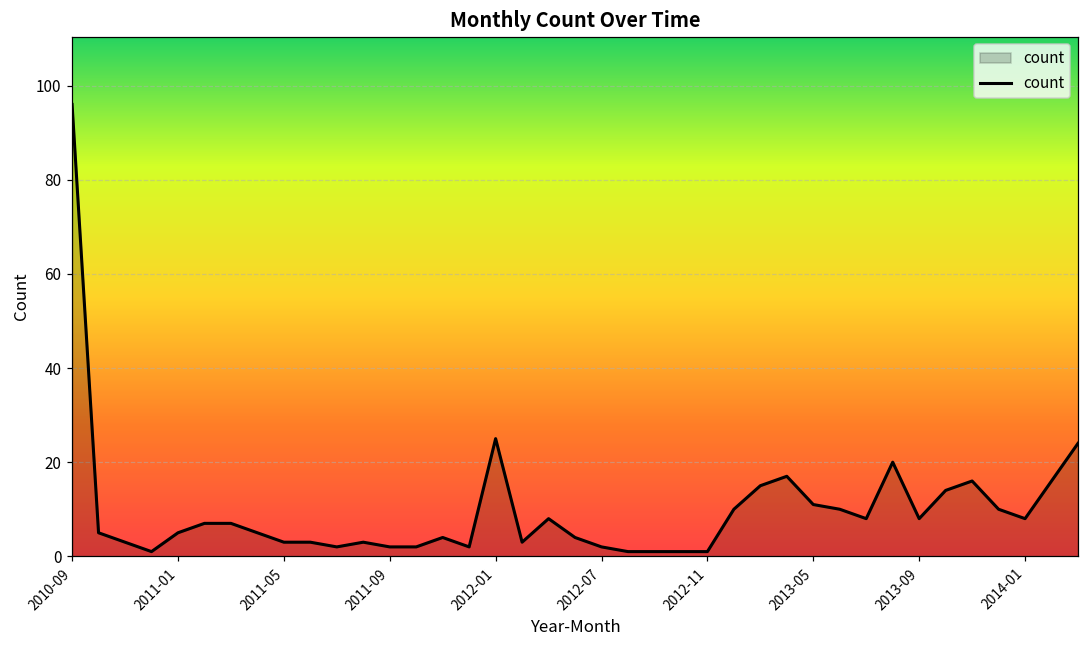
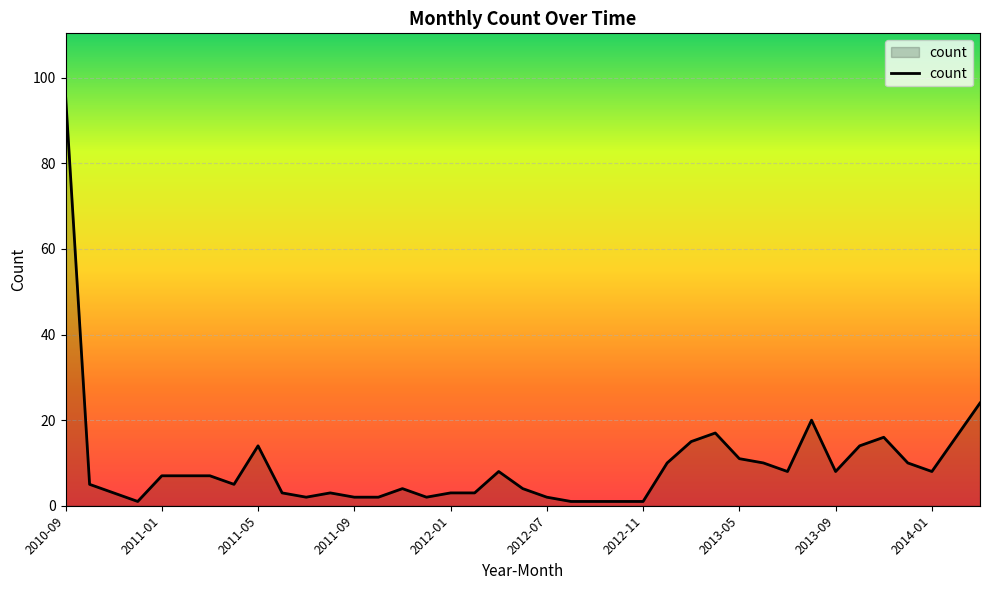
  {
    "2010-09": 96,
-   "2011-01": 5,
-   "2011-05": 3,
+   "2011-01": 7,
+   "2011-05": 14,
    "2011-09": 2,
-   "2012-01": 25,
+   "2012-01": 3,
    "2012-07": 2,
    "2012-11": 1,
    "2013-05": 11,
    "2013-09": 8,
    "2014-01": 8
  }
